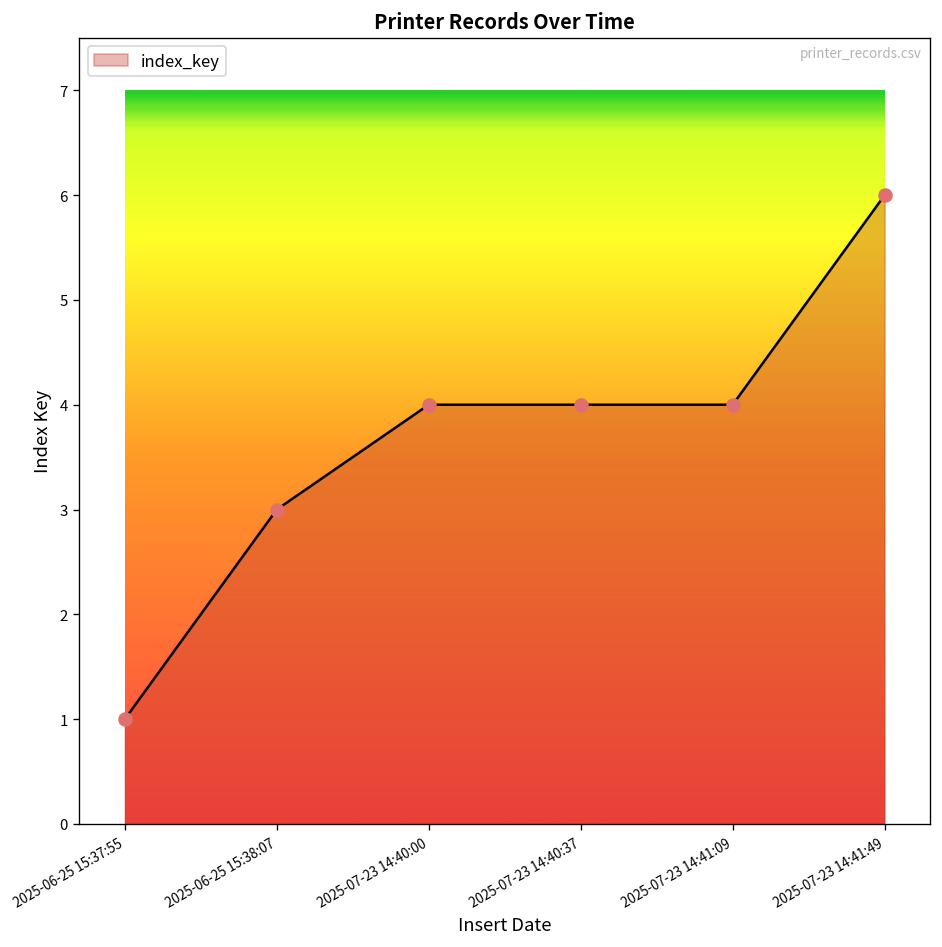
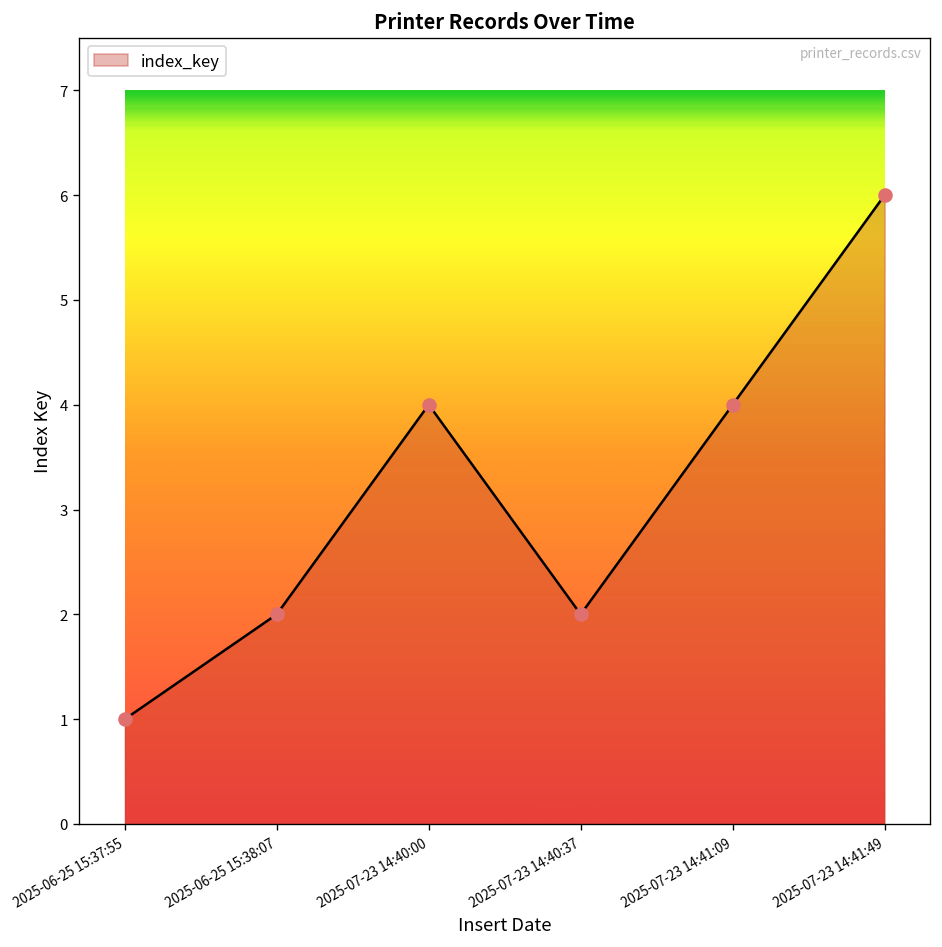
  {
    "2025-06-25 15:37:55": 1,
-   "2025-06-25 15:38:07": 3,
+   "2025-06-25 15:38:07": 2,
    "2025-07-23 14:40:00": 4,
-   "2025-07-23 14:40:37": 4,
+   "2025-07-23 14:40:37": 2,
    "2025-07-23 14:41:09": 4,
    "2025-07-23 14:41:49": 6
  }
